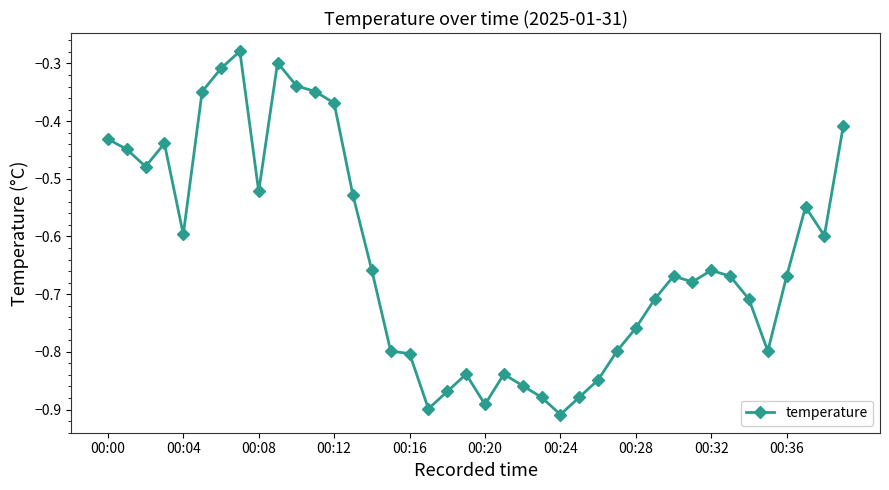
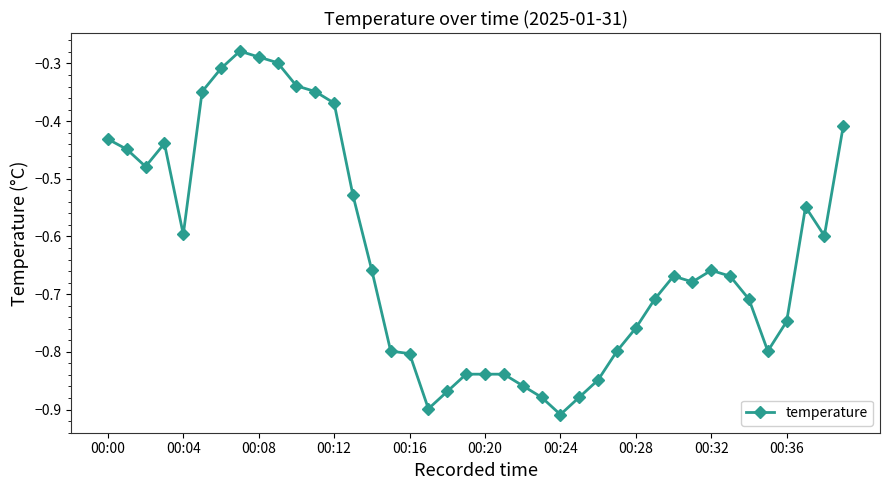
  {
    "00:00": -0.43,
    "00:04": -0.60,
-   "00:08": -0.52,
+   "00:08": -0.29,
    "00:12": -0.37,
    "00:16": -0.80,
-   "00:20": -0.89,
+   "00:20": -0.84,
    "00:24": -0.91,
    "00:28": -0.76,
    "00:32": -0.66,
-   "00:36": -0.67
+   "00:36": -0.75
  }
